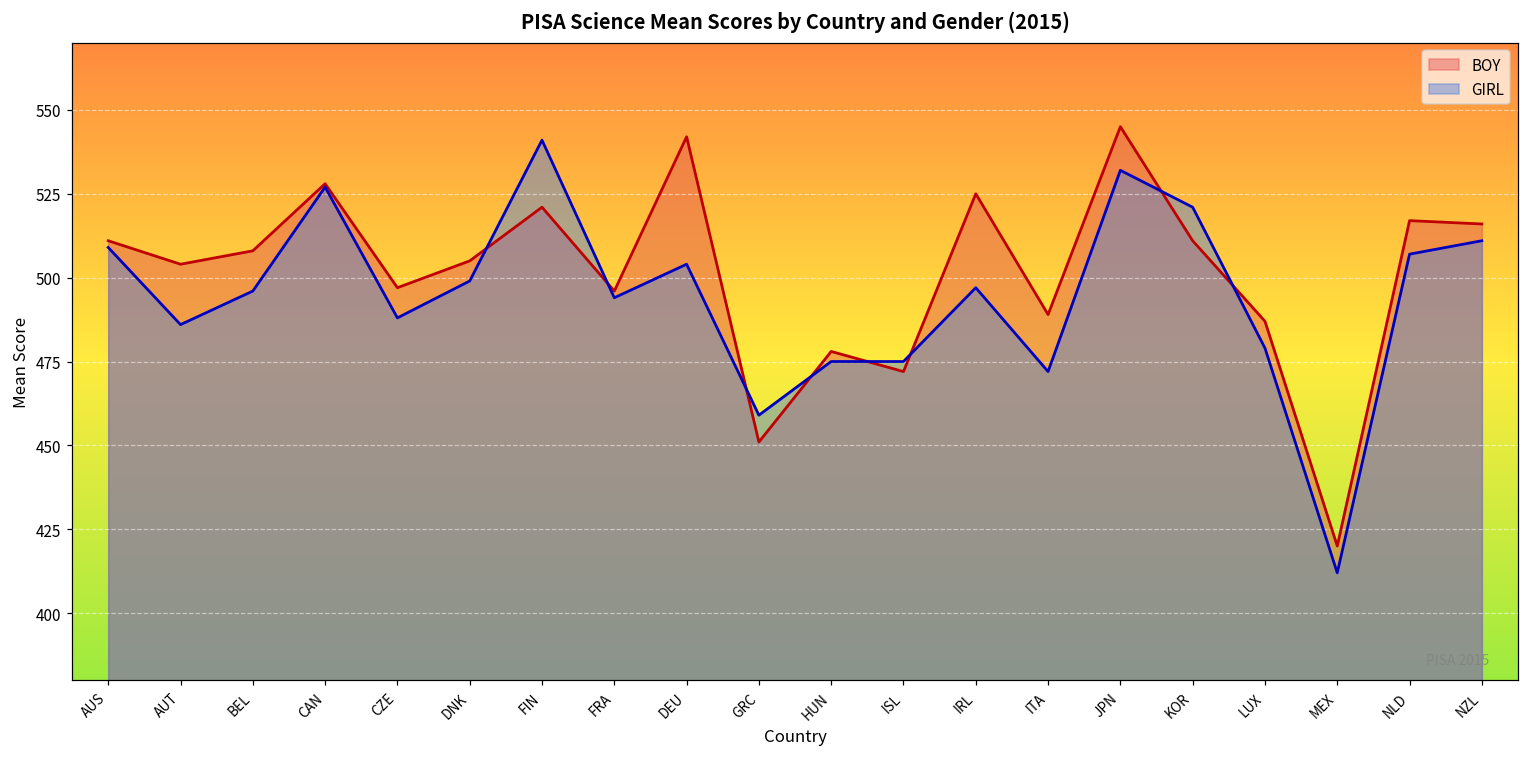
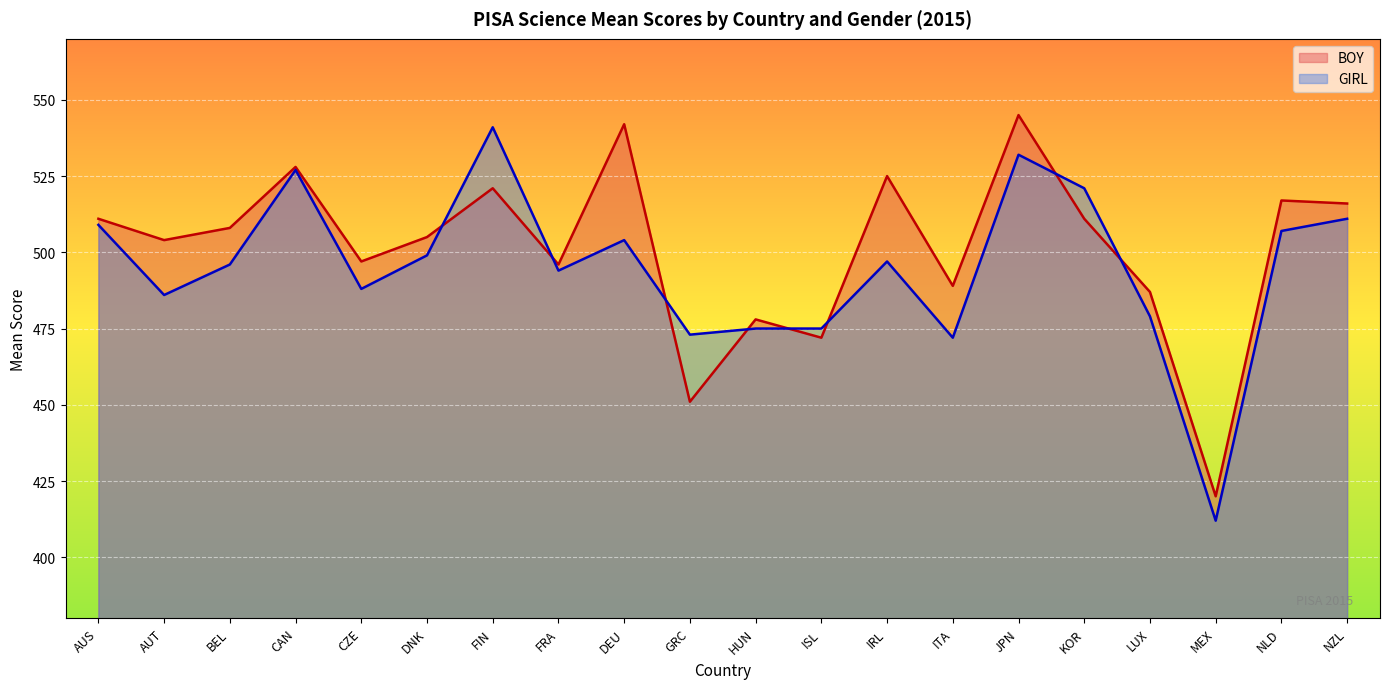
  {
    "BOY": {
      "AUS": 511,
      "AUT": 504,
      "BEL": 508,
      "CAN": 528,
      "CZE": 497,
      "DNK": 505,
      "FIN": 521,
      "FRA": 496,
      "DEU": 542,
      "GRC": 451,
      "HUN": 478,
      "ISL": 472,
      "IRL": 525,
      "ITA": 489,
      "JPN": 545,
      "KOR": 511,
      "LUX": 487,
      "MEX": 420,
      "NLD": 517,
      "NZL": 516
    },
    "GIRL": {
      "AUS": 509,
      "AUT": 486,
      "BEL": 496,
      "CAN": 527,
      "CZE": 488,
      "DNK": 499,
      "FIN": 541,
      "FRA": 494,
      "DEU": 504,
-     "GRC": 459,
+     "GRC": 473,
      "HUN": 475,
      "ISL": 475,
      "IRL": 497,
      "ITA": 472,
      "JPN": 532,
      "KOR": 521,
      "LUX": 479,
      "MEX": 412,
      "NLD": 507,
      "NZL": 511
    }
  }
